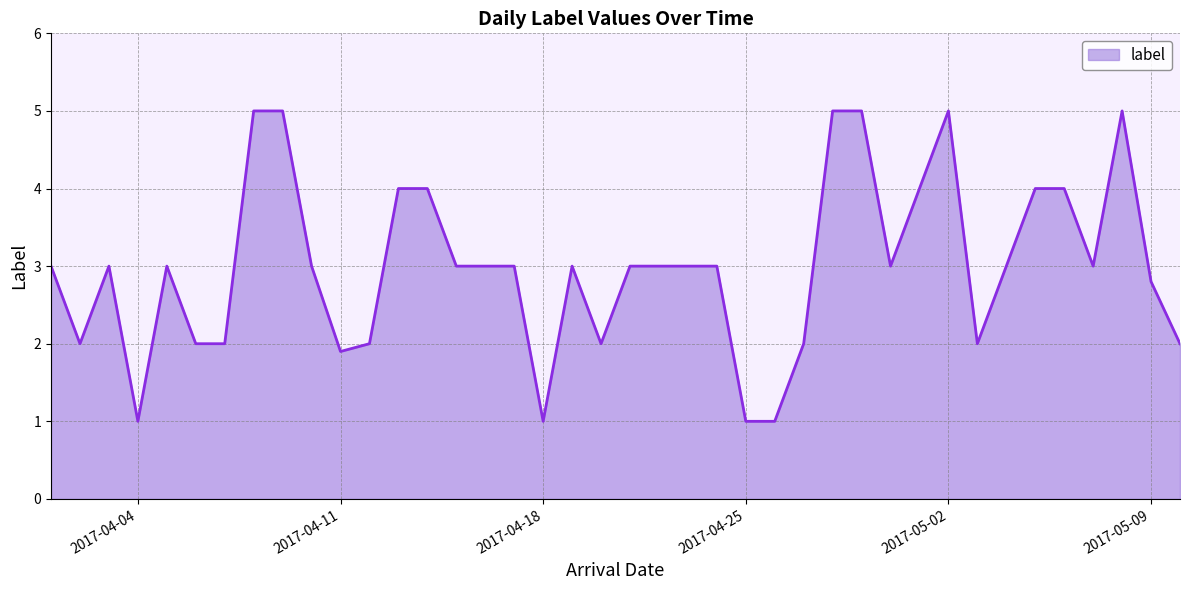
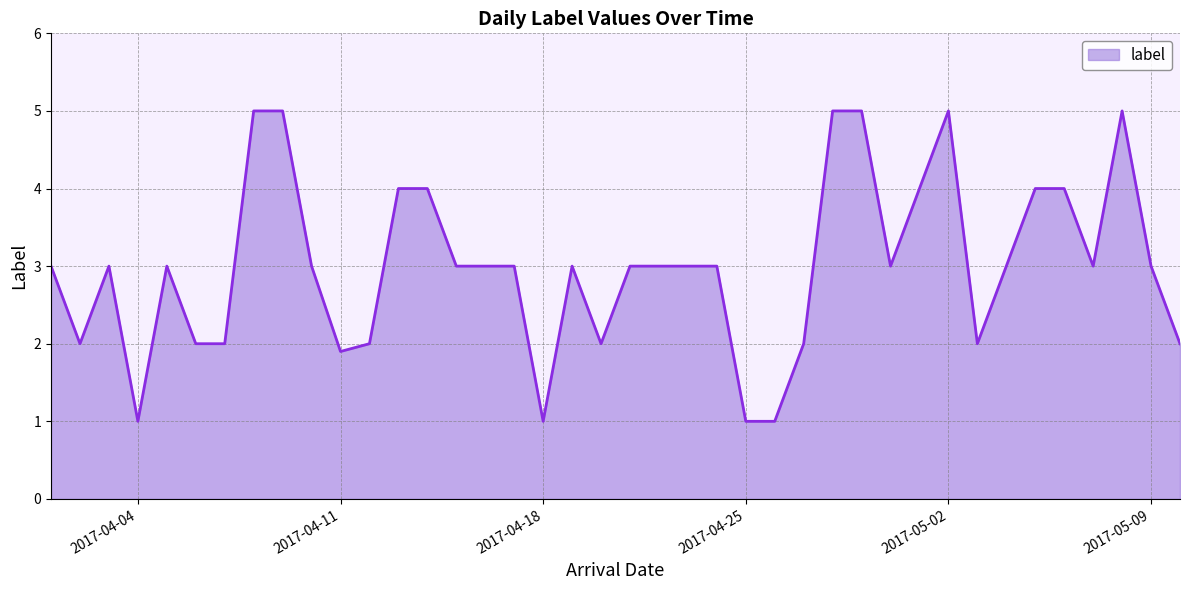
  {
    "2017-04-04": 1.0,
    "2017-04-11": 1.9,
    "2017-04-18": 1.0,
    "2017-04-25": 1.0,
    "2017-05-02": 5.0,
-   "2017-05-09": 2.8
+   "2017-05-09": 3.0
  }
